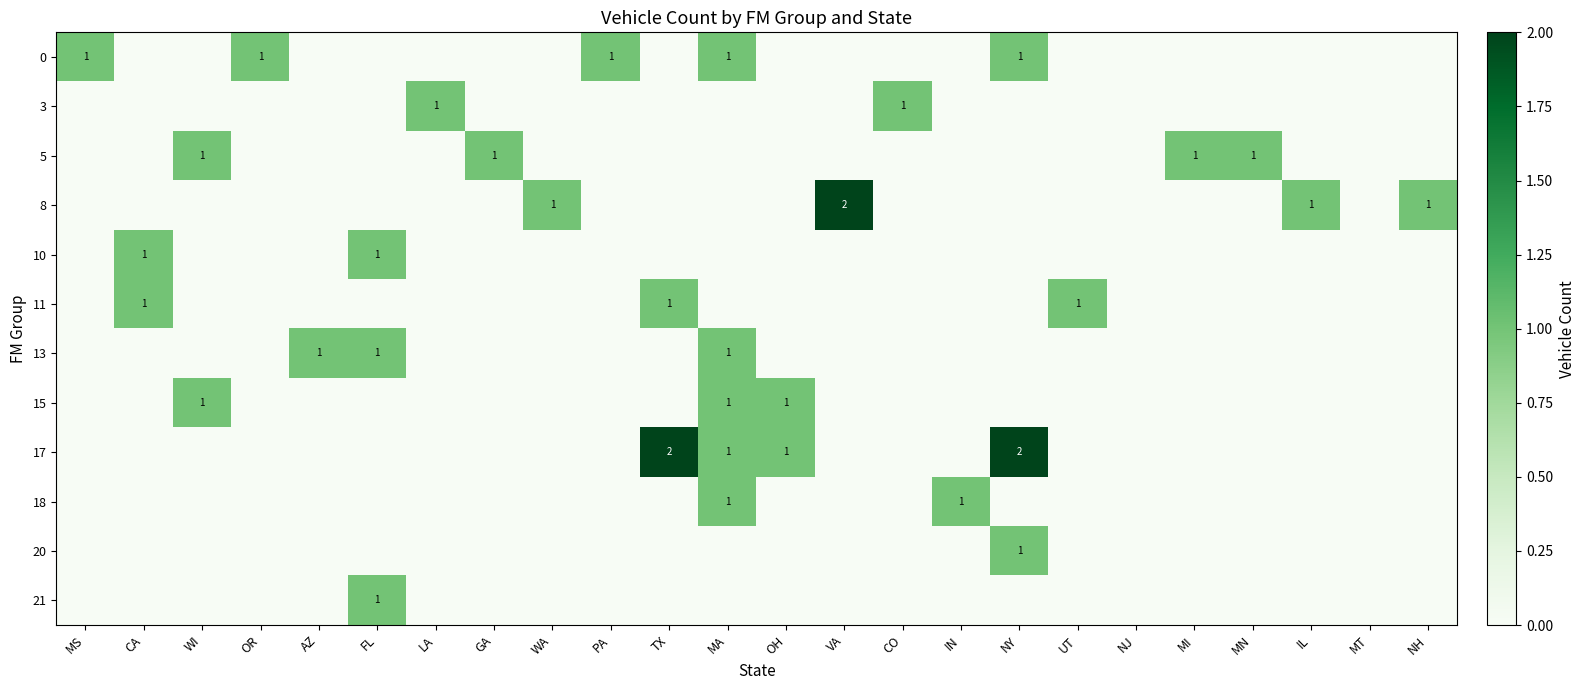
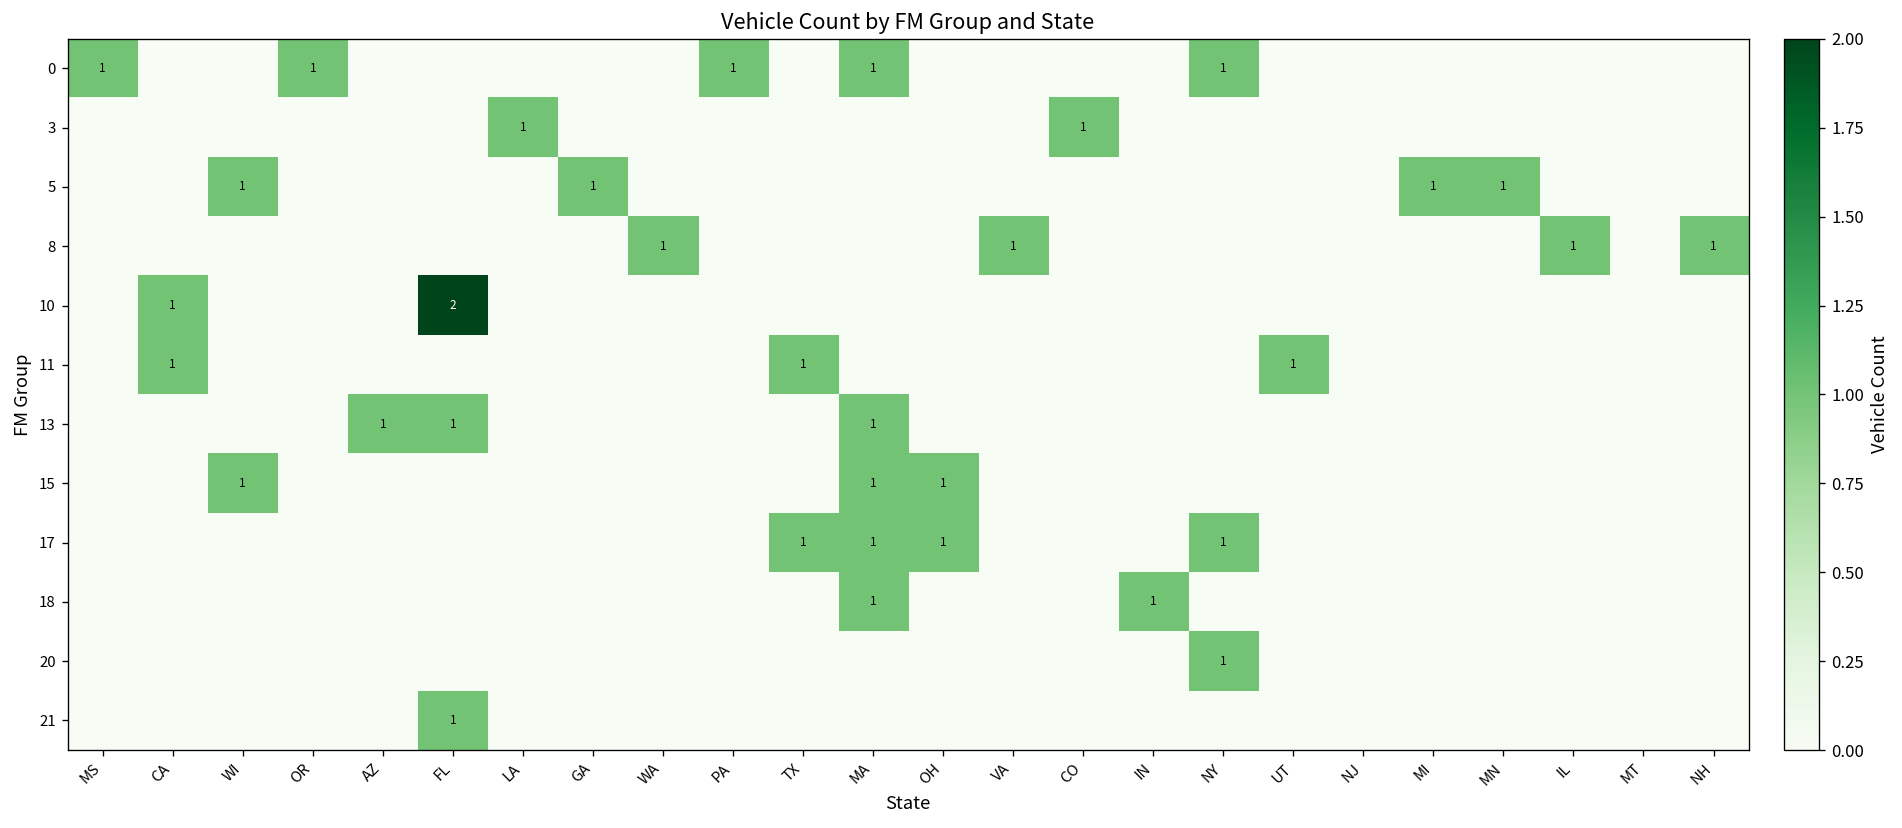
  {
    "0": {
      "MS": 1,
      "OR": 1,
      "PA": 1,
      "MA": 1,
      "NY": 1
    },
    "3": {
      "LA": 1,
      "CO": 1
    },
    "5": {
      "WI": 1,
      "GA": 1,
      "MI": 1,
      "MN": 1
    },
    "8": {
      "WA": 1,
-     "VA": 2,
+     "VA": 1,
      "IL": 1,
      "NH": 1
    },
    "10": {
      "CA": 1,
-     "FL": 1
+     "FL": 2
    },
    "11": {
      "CA": 1,
      "TX": 1,
      "UT": 1
    },
    "13": {
      "AZ": 1,
      "FL": 1,
      "MA": 1
    },
    "15": {
      "WI": 1,
      "MA": 1,
      "OH": 1
    },
    "17": {
-     "TX": 2,
+     "TX": 1,
      "MA": 1,
      "OH": 1,
-     "NY": 2
+     "NY": 1
    },
    "18": {
      "MA": 1,
      "IN": 1
    },
    "20": {
      "NY": 1
    },
    "21": {
      "FL": 1
    }
  }
